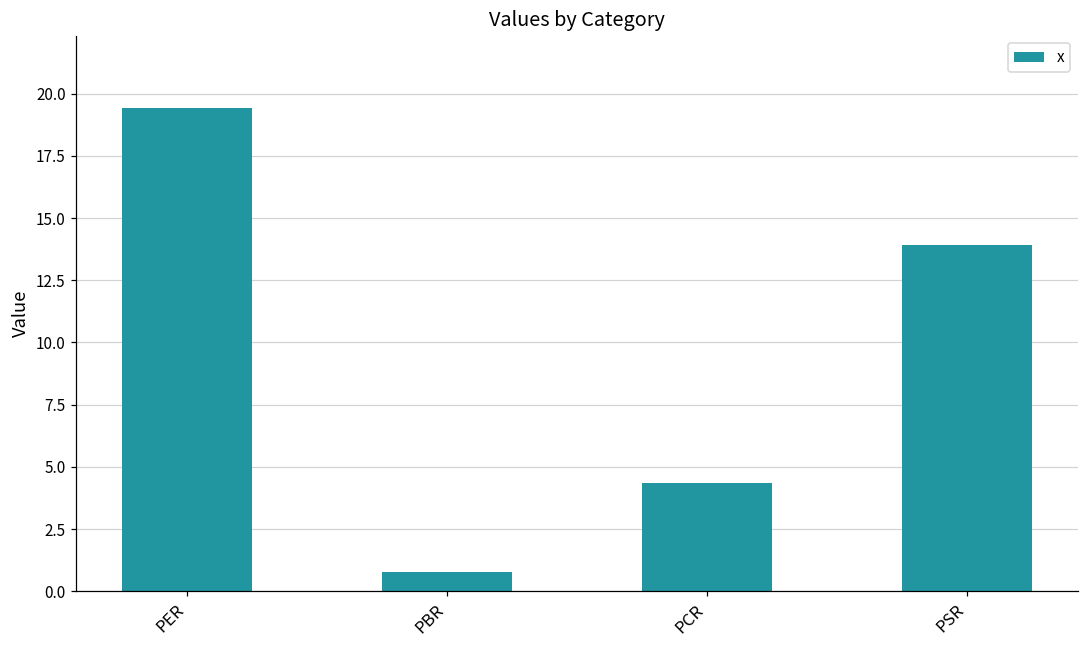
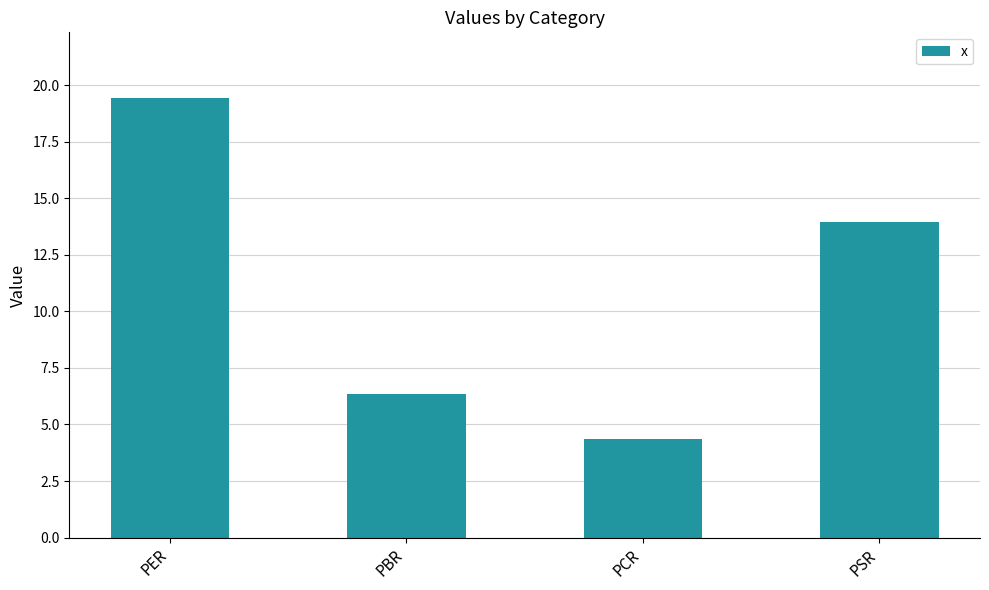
  {
    "PER": 19.4,
-   "PBR": 0.8,
+   "PBR": 6.3,
    "PCR": 4.3,
    "PSR": 13.9
  }
